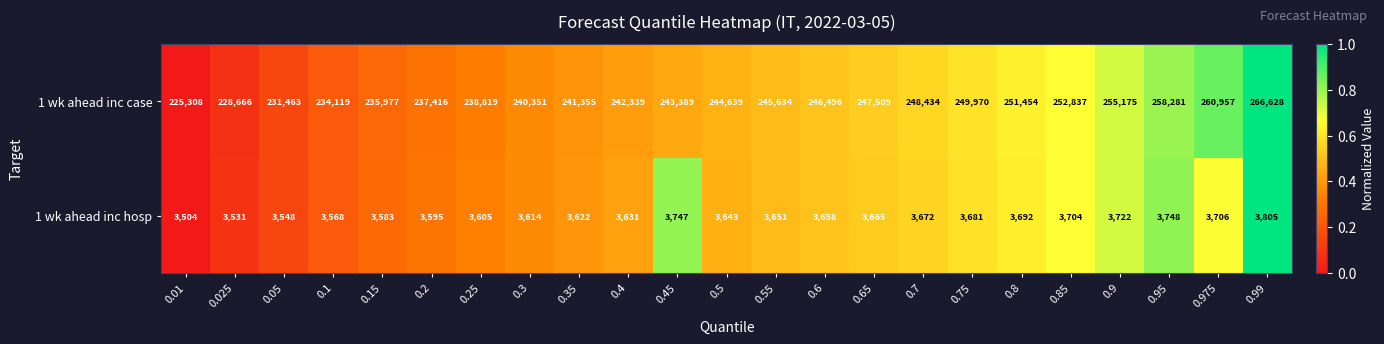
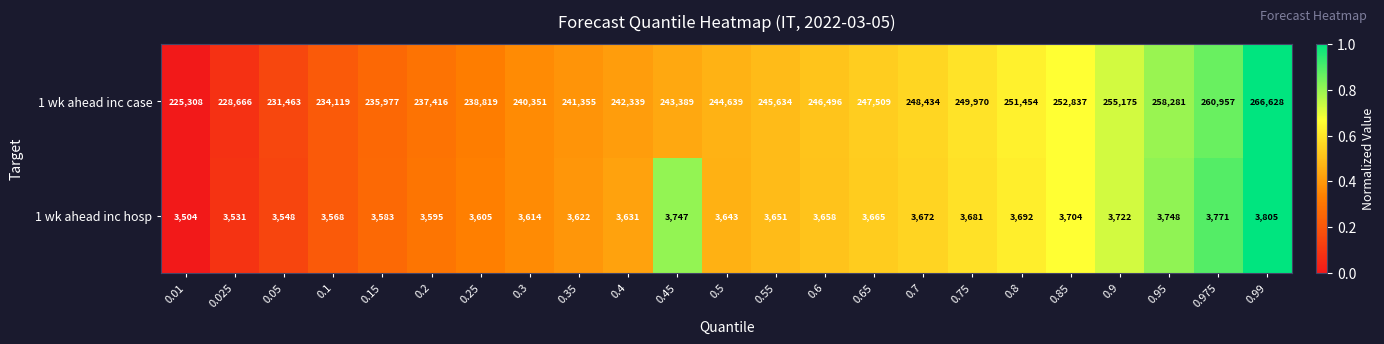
  {
    "1 wk ahead inc case": {
      "0.01": "225,308",
      "0.025": "228,666",
      "0.05": "231,463",
      "0.1": "234,119",
      "0.15": "235,977",
      "0.2": "237,416",
      "0.25": "238,819",
      "0.3": "240,351",
      "0.35": "241,355",
      "0.4": "242,339",
      "0.45": "243,389",
      "0.5": "244,639",
      "0.55": "245,634",
      "0.6": "246,496",
      "0.65": "247,509",
      "0.7": "248,434",
      "0.75": "249,970",
      "0.8": "251,454",
      "0.85": "252,837",
      "0.9": "255,175",
      "0.95": "258,281",
      "0.975": "260,957",
      "0.99": "266,628"
    },
    "1 wk ahead inc hosp": {
      "0.01": "3,504",
      "0.025": "3,531",
      "0.05": "3,548",
      "0.1": "3,568",
      "0.15": "3,583",
      "0.2": "3,595",
      "0.25": "3,605",
      "0.3": "3,614",
      "0.35": "3,622",
      "0.4": "3,631",
      "0.45": "3,747",
      "0.5": "3,643",
      "0.55": "3,651",
      "0.6": "3,658",
      "0.65": "3,665",
      "0.7": "3,672",
      "0.75": "3,681",
      "0.8": "3,692",
      "0.85": "3,704",
      "0.9": "3,722",
      "0.95": "3,748",
-     "0.975": "3,706",
+     "0.975": "3,771",
      "0.99": "3,805"
    }
  }
